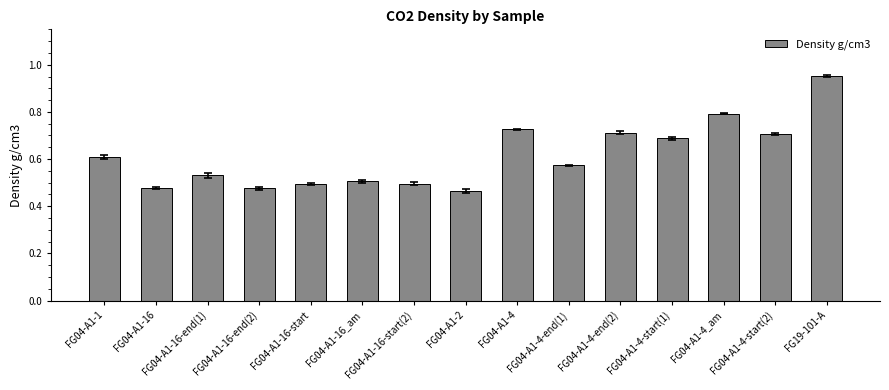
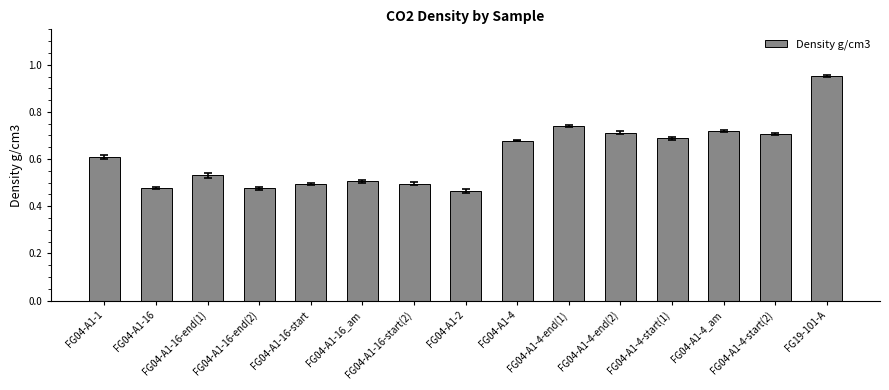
  {
    "Density g/cm3": {
      "FG04-A1-1": 0.61,
      "FG04-A1-16": 0.48,
      "FG04-A1-16-end(1)": 0.53,
      "FG04-A1-16-end(2)": 0.48,
      "FG04-A1-16-start": 0.49,
      "FG04-A1-16_am": 0.51,
      "FG04-A1-16-start(2)": 0.50,
      "FG04-A1-2": 0.46,
-     "FG04-A1-4": 0.73,
-     "FG04-A1-4-end(1)": 0.57,
+     "FG04-A1-4": 0.68,
+     "FG04-A1-4-end(1)": 0.74,
      "FG04-A1-4-end(2)": 0.71,
      "FG04-A1-4-start(1)": 0.69,
-     "FG04-A1-4_am": 0.79,
+     "FG04-A1-4_am": 0.72,
      "FG04-A1-4-start(2)": 0.70,
      "FG19-101-A": 0.95
    }
  }
